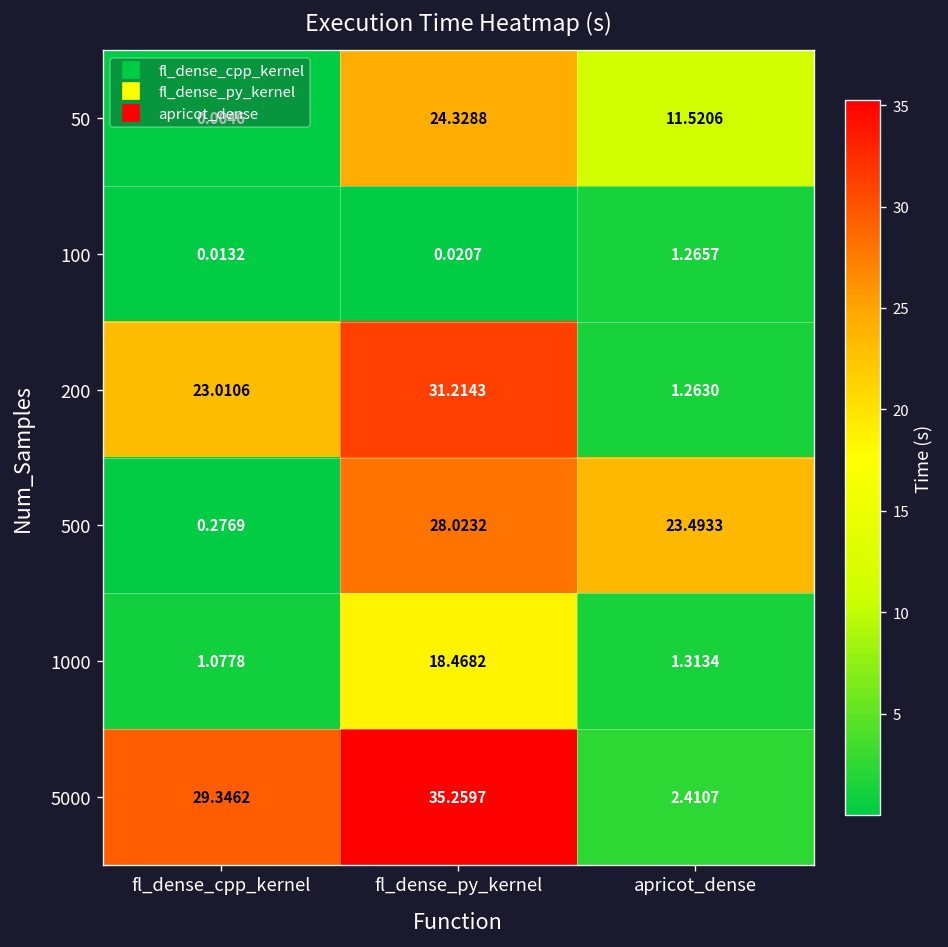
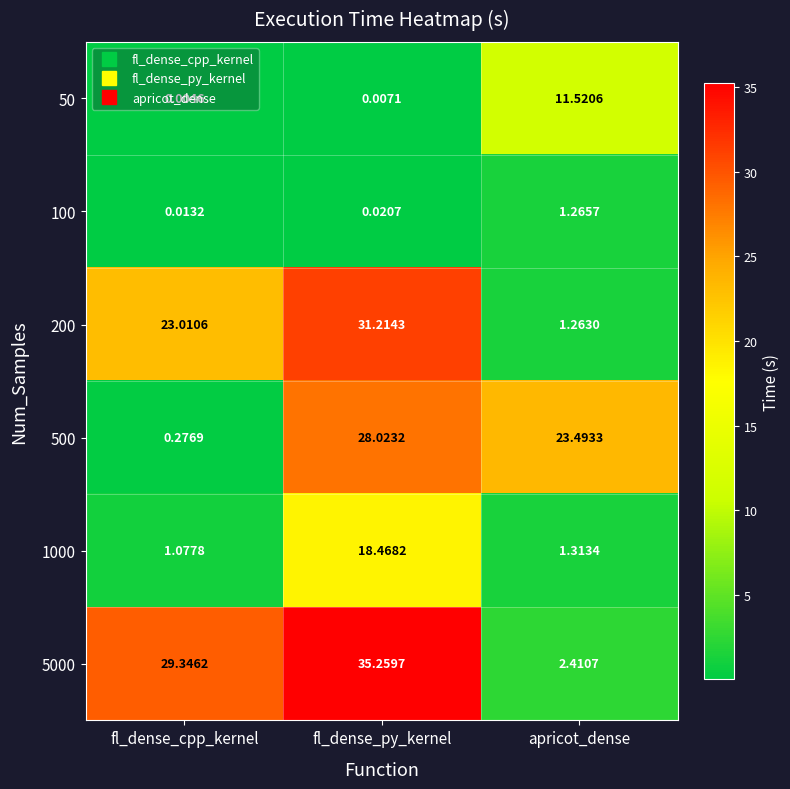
  {
    "50": {
-     "fl_dense_py_kernel": 24.3288,
+     "fl_dense_py_kernel": 0.0071,
      "apricot_dense": 11.5206
    },
    "100": {
      "fl_dense_cpp_kernel": 0.0132,
      "fl_dense_py_kernel": 0.0207,
      "apricot_dense": 1.2657
    },
    "200": {
      "fl_dense_cpp_kernel": 23.0106,
      "fl_dense_py_kernel": 31.2143,
      "apricot_dense": 1.2630
    },
    "500": {
      "fl_dense_cpp_kernel": 0.2769,
      "fl_dense_py_kernel": 28.0232,
      "apricot_dense": 23.4933
    },
    "1000": {
      "fl_dense_cpp_kernel": 1.0778,
      "fl_dense_py_kernel": 18.4682,
      "apricot_dense": 1.3134
    },
    "5000": {
      "fl_dense_cpp_kernel": 29.3462,
      "fl_dense_py_kernel": 35.2597,
      "apricot_dense": 2.4107
    }
  }
